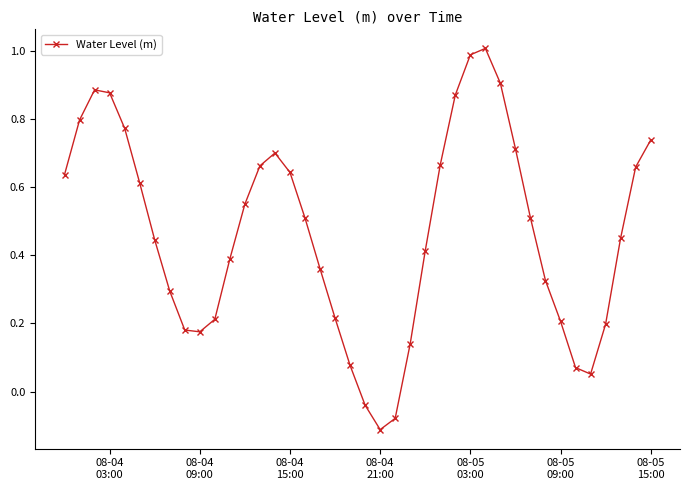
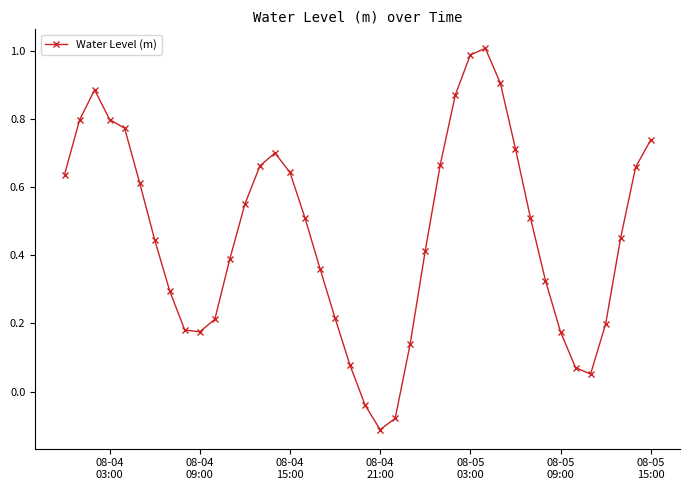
  {
-   "08-04 03:00": 0.88,
+   "08-04 03:00": 0.80,
    "08-04 09:00": 0.18,
    "08-04 15:00": 0.64,
    "08-04 21:00": -0.11,
    "08-05 03:00": 0.99,
-   "08-05 09:00": 0.21,
+   "08-05 09:00": 0.18,
    "08-05 15:00": 0.74
  }
